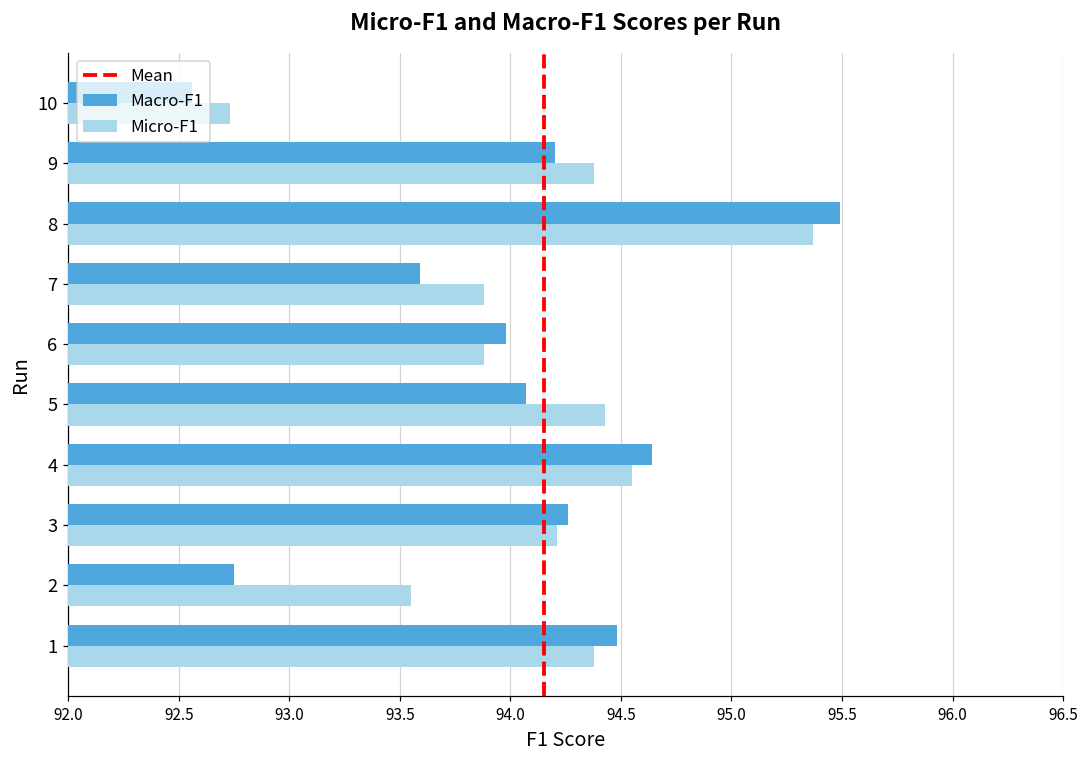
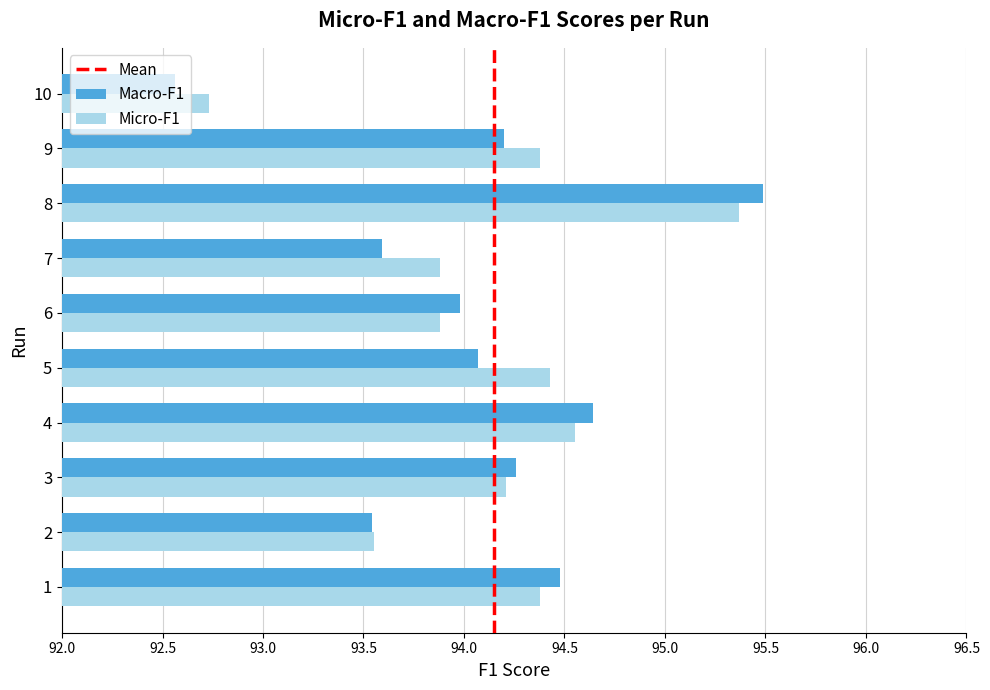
  {
    "Macro-F1": {
      "9": 94.20,
      "8": 95.49,
      "7": 93.59,
      "6": 93.98,
      "5": 94.07,
      "4": 94.64,
      "3": 94.26,
-     "2": 92.75,
+     "2": 93.54,
      "1": 94.48
    },
    "Micro-F1": {
      "10": 92.73,
      "9": 94.38,
      "8": 95.37,
      "7": 93.88,
      "6": 93.88,
      "5": 94.43,
      "4": 94.55,
      "3": 94.21,
      "2": 93.55,
      "1": 94.38
    }
  }
